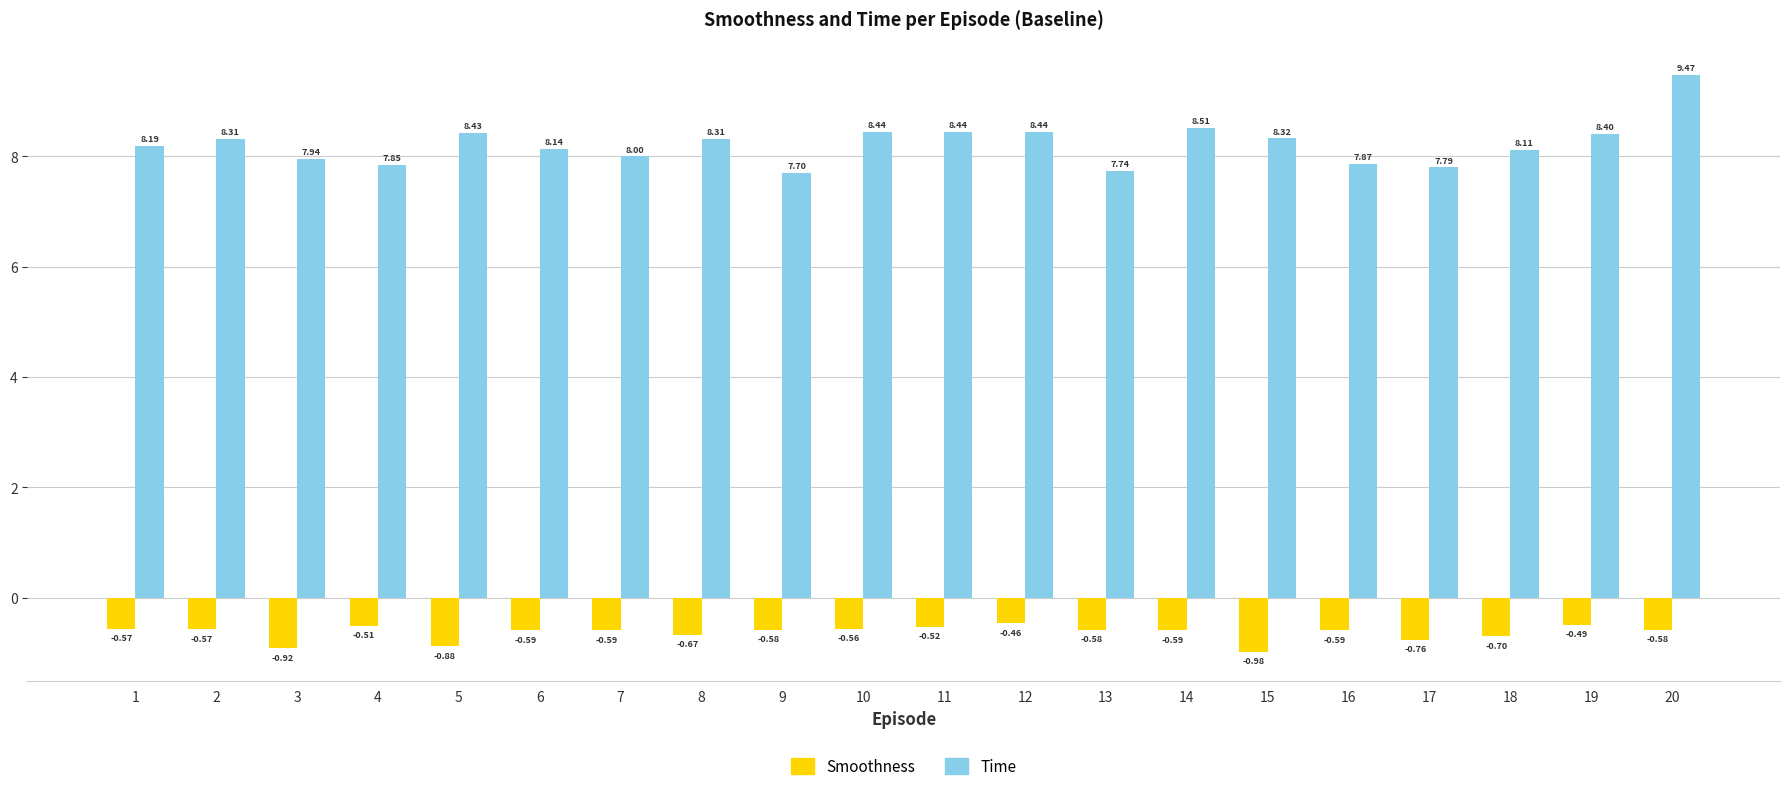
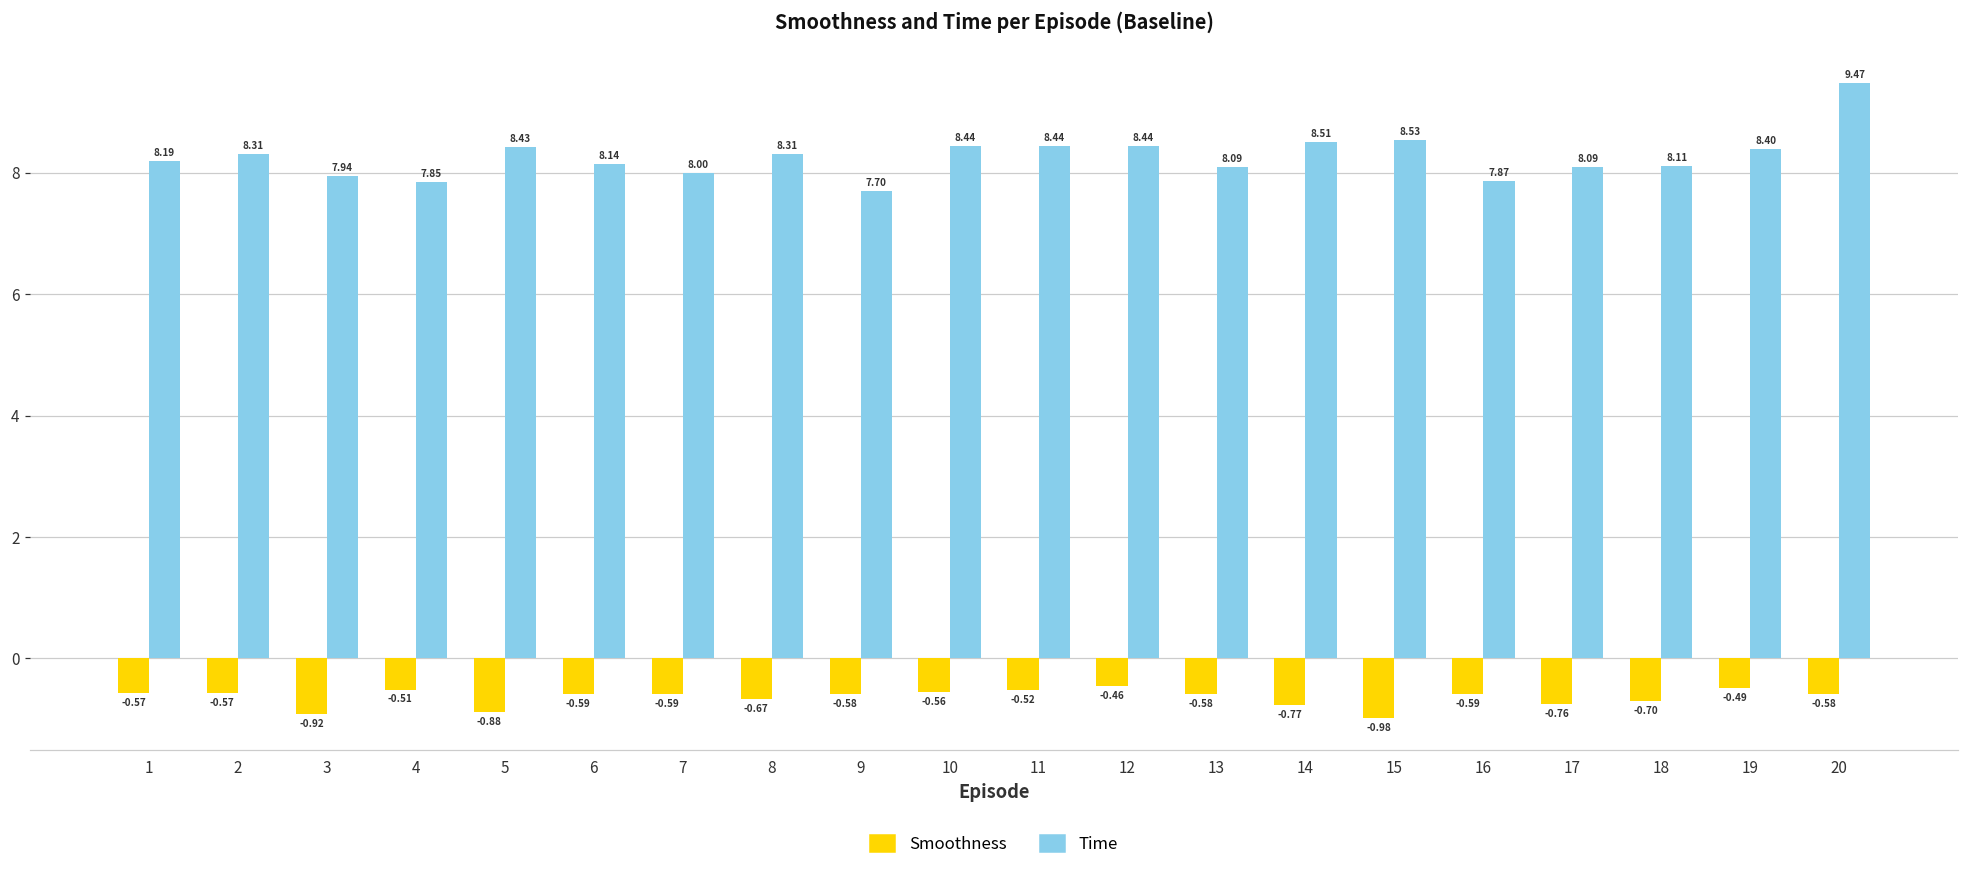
  {
    "Smoothness": {
      "1": -0.57,
      "2": -0.57,
      "3": -0.92,
      "4": -0.51,
      "5": -0.88,
      "6": -0.59,
      "7": -0.59,
      "8": -0.67,
      "9": -0.58,
      "10": -0.56,
      "11": -0.52,
      "12": -0.46,
      "13": -0.58,
-     "14": -0.59,
+     "14": -0.77,
      "15": -0.98,
      "16": -0.59,
      "17": -0.76,
      "18": -0.70,
      "19": -0.49,
      "20": -0.58
    },
    "Time": {
      "1": 8.19,
      "2": 8.31,
      "3": 7.94,
      "4": 7.85,
      "5": 8.43,
      "6": 8.14,
      "7": 8.00,
      "8": 8.31,
      "9": 7.70,
      "10": 8.44,
      "11": 8.44,
      "12": 8.44,
-     "13": 7.74,
+     "13": 8.09,
      "14": 8.51,
-     "15": 8.32,
+     "15": 8.53,
      "16": 7.87,
-     "17": 7.79,
+     "17": 8.09,
      "18": 8.11,
      "19": 8.40,
      "20": 9.47
    }
  }
